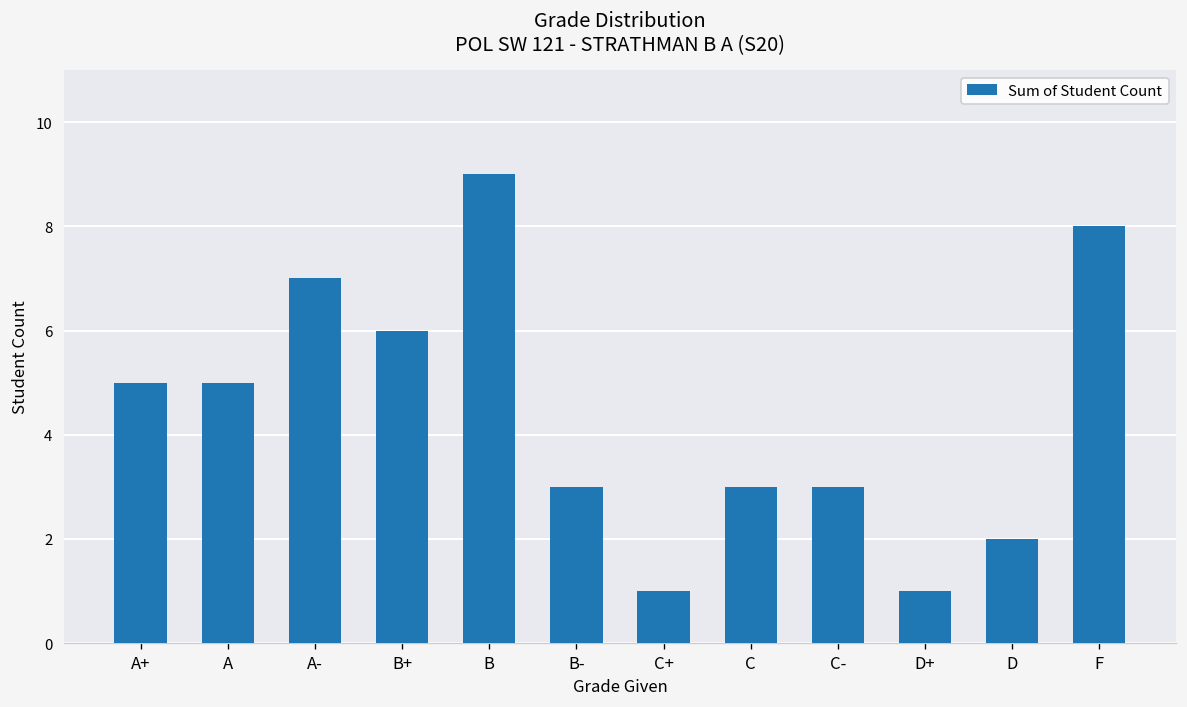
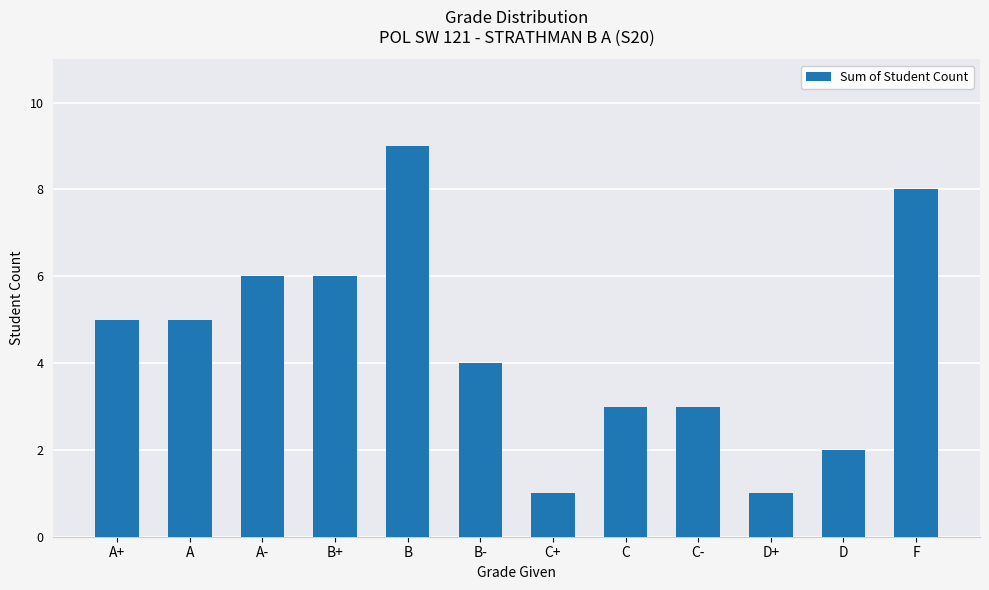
  {
    "A+": 5,
    "A": 5,
-   "A-": 7,
+   "A-": 6,
    "B+": 6,
    "B": 9,
-   "B-": 3,
+   "B-": 4,
    "C+": 1,
    "C": 3,
    "C-": 3,
    "D+": 1,
    "D": 2,
    "F": 8
  }
